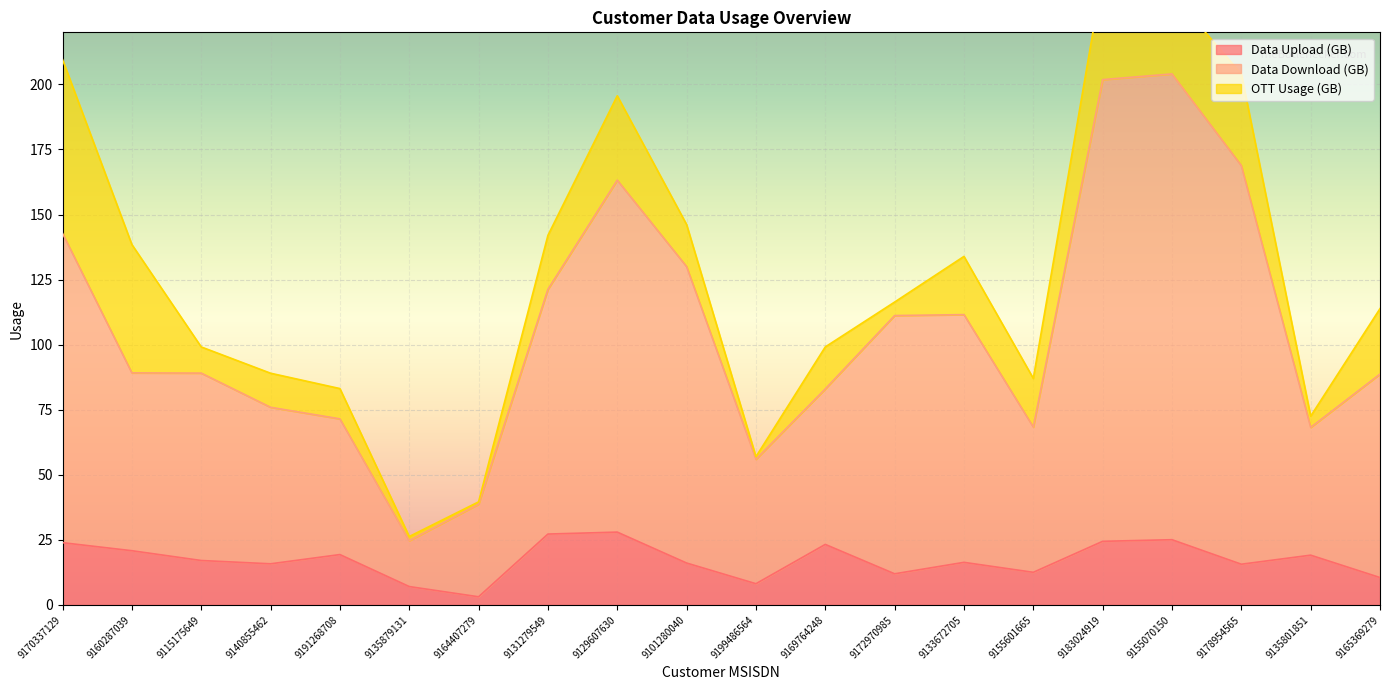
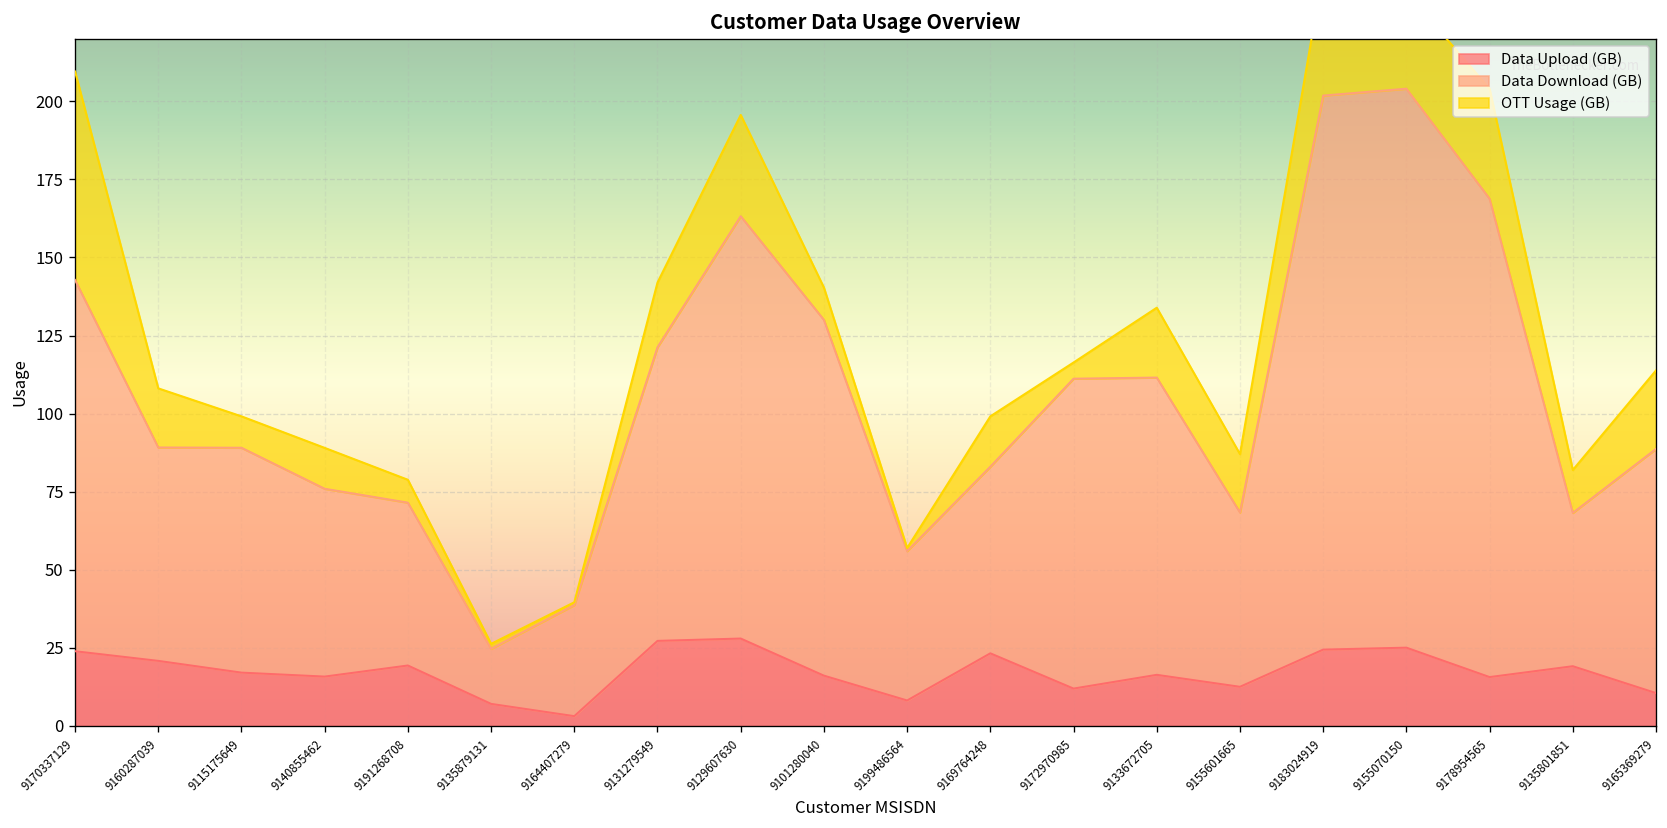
  {
    "OTT Usage (GB)": {
      "9170337129": 67,
-     "9160287039": 49,
+     "9160287039": 19,
      "9115175649": 10,
      "9140855462": 13,
-     "9191268708": 12,
+     "9191268708": 7,
      "9135879131": 2,
      "9131279549": 21,
      "9129607630": 32,
-     "9101280040": 16,
+     "9101280040": 10,
      "9169764248": 16,
      "9172970985": 5,
      "9133672705": 22,
      "9155601665": 19,
-     "9135801851": 4,
+     "9135801851": 14,
      "9165369279": 25
    }
  }
